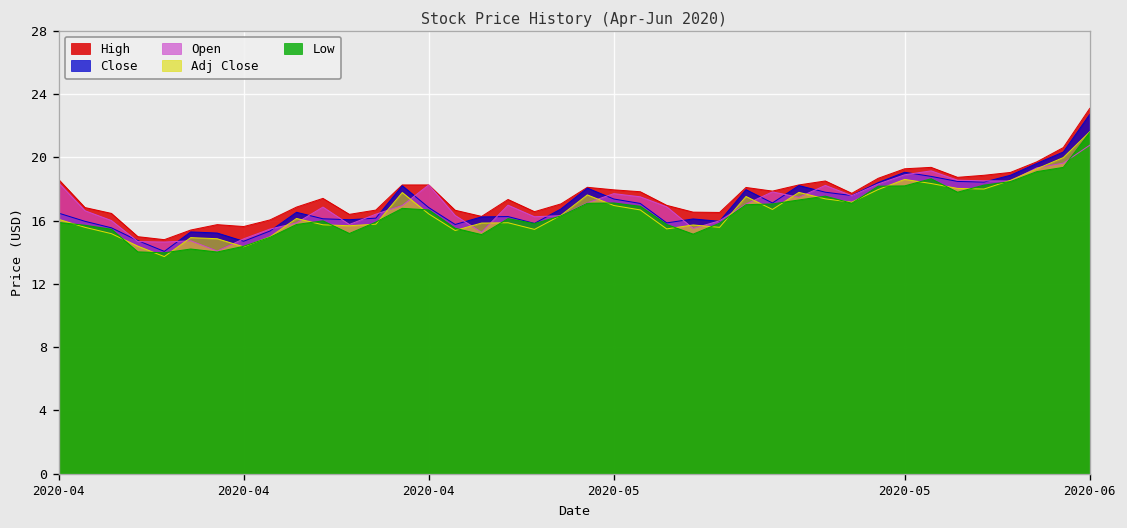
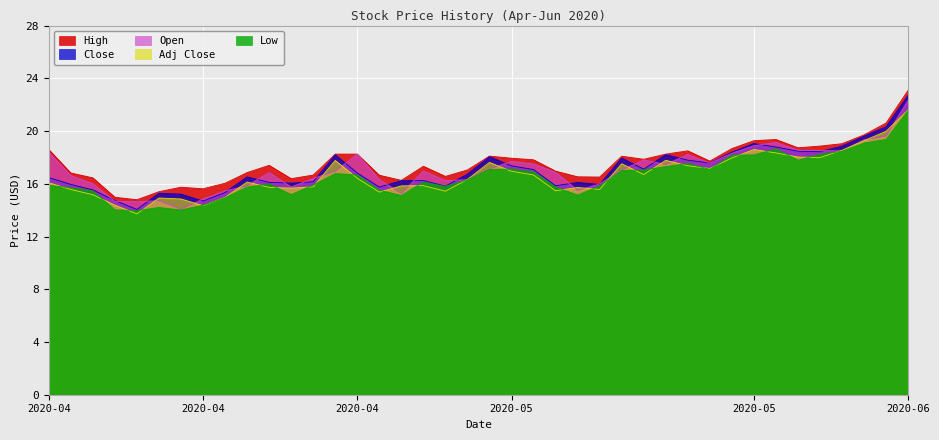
  {
    "High": {
      "2020-06": 23.1
    },
    "Close": {
      "2020-06": 22.7
    },
    "Open": {
-     "2020-06": 20.8
+     "2020-06": 22.3
    }
  }
